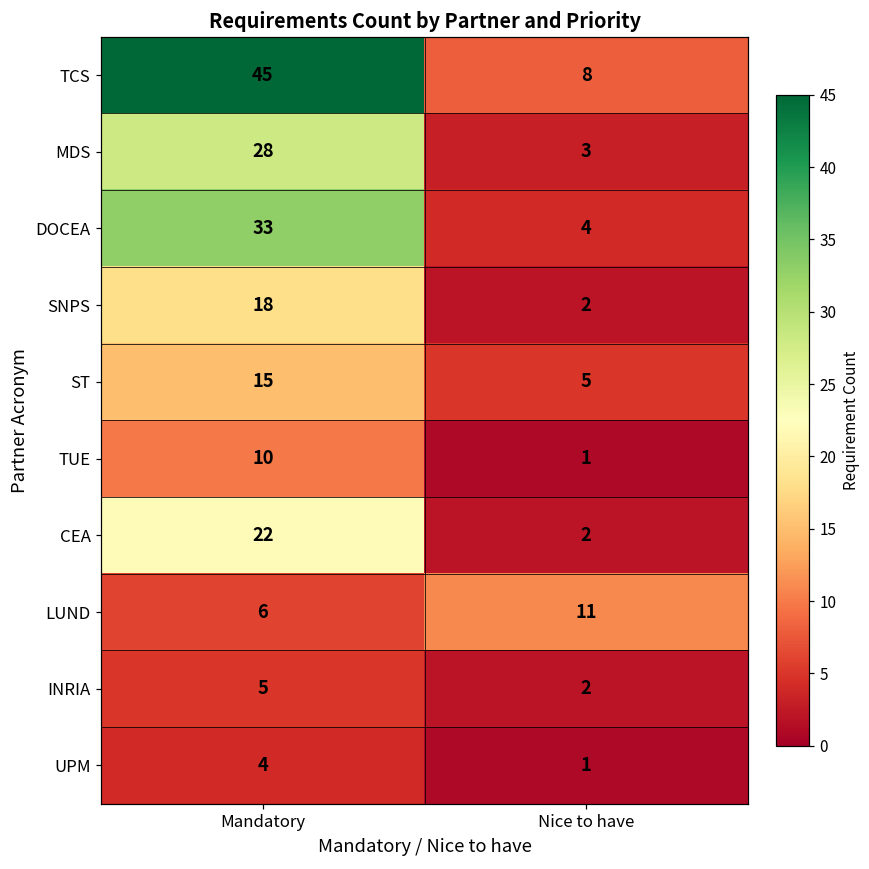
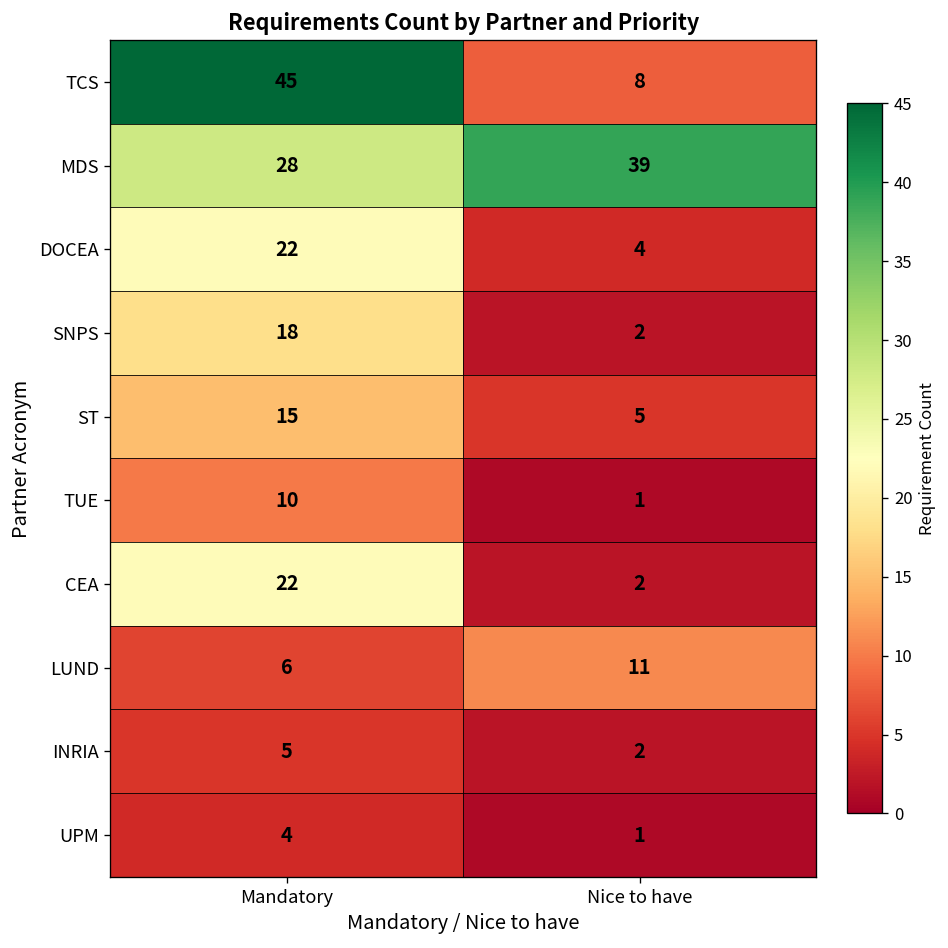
  {
    "TCS": {
      "Mandatory": 45,
      "Nice to have": 8
    },
    "MDS": {
      "Mandatory": 28,
-     "Nice to have": 3
+     "Nice to have": 39
    },
    "DOCEA": {
-     "Mandatory": 33,
+     "Mandatory": 22,
      "Nice to have": 4
    },
    "SNPS": {
      "Mandatory": 18,
      "Nice to have": 2
    },
    "ST": {
      "Mandatory": 15,
      "Nice to have": 5
    },
    "TUE": {
      "Mandatory": 10,
      "Nice to have": 1
    },
    "CEA": {
      "Mandatory": 22,
      "Nice to have": 2
    },
    "LUND": {
      "Mandatory": 6,
      "Nice to have": 11
    },
    "INRIA": {
      "Mandatory": 5,
      "Nice to have": 2
    },
    "UPM": {
      "Mandatory": 4,
      "Nice to have": 1
    }
  }
